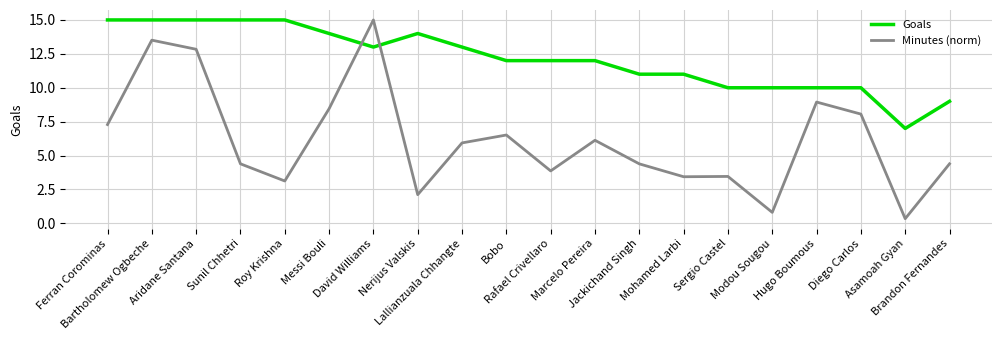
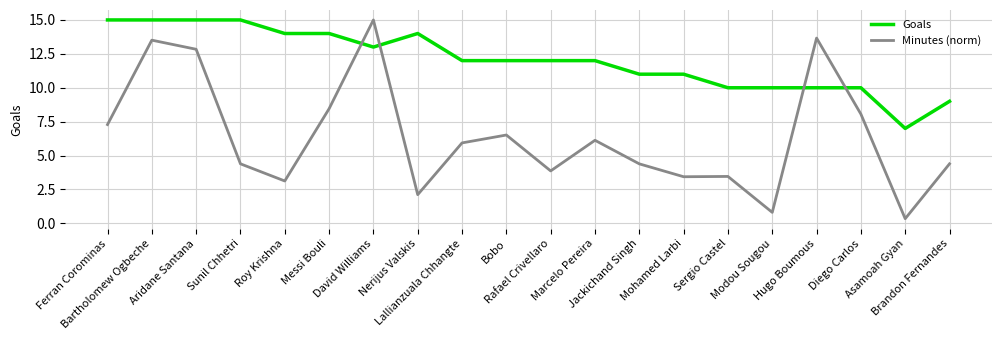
  {
    "Goals": {
      "Ferran Corominas": 15,
      "Bartholomew Ogbeche": 15,
      "Aridane Santana": 15,
      "Sunil Chhetri": 15,
-     "Roy Krishna": 15,
+     "Roy Krishna": 14,
      "Messi Bouli": 14,
      "David Williams": 13,
      "Nerijus Valskis": 14,
-     "Lallianzuala Chhangte": 13,
+     "Lallianzuala Chhangte": 12,
      "Bobo": 12,
      "Rafael Crivellaro": 12,
      "Marcelo Pereira": 12,
      "Jackichand Singh": 11,
      "Mohamed Larbi": 11,
      "Sergio Castel": 10,
      "Modou Sougou": 10,
      "Hugo Boumous": 10,
      "Diego Carlos": 10,
      "Asamoah Gyan": 7,
      "Brandon Fernandes": 9
    },
    "Minutes (norm)": {
      "Ferran Corominas": 7.3,
      "Bartholomew Ogbeche": 13.5,
      "Aridane Santana": 12.8,
      "Sunil Chhetri": 4.4,
      "Roy Krishna": 3.1,
      "Messi Bouli": 8.5,
      "David Williams": 15.0,
      "Nerijus Valskis": 2.1,
      "Lallianzuala Chhangte": 5.9,
      "Bobo": 6.5,
      "Rafael Crivellaro": 3.9,
      "Marcelo Pereira": 6.1,
      "Jackichand Singh": 4.4,
      "Mohamed Larbi": 3.4,
      "Sergio Castel": 3.5,
      "Modou Sougou": 0.8,
-     "Hugo Boumous": 8.9,
+     "Hugo Boumous": 13.7,
      "Diego Carlos": 8.1,
      "Asamoah Gyan": 0.3,
      "Brandon Fernandes": 4.4
    }
  }
